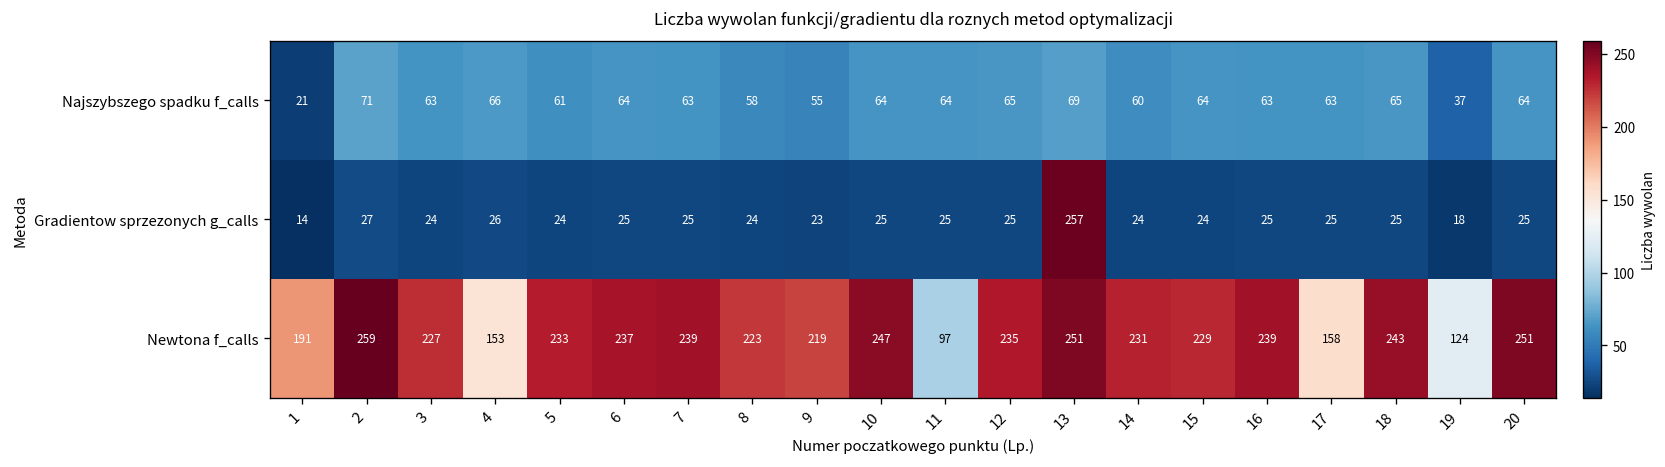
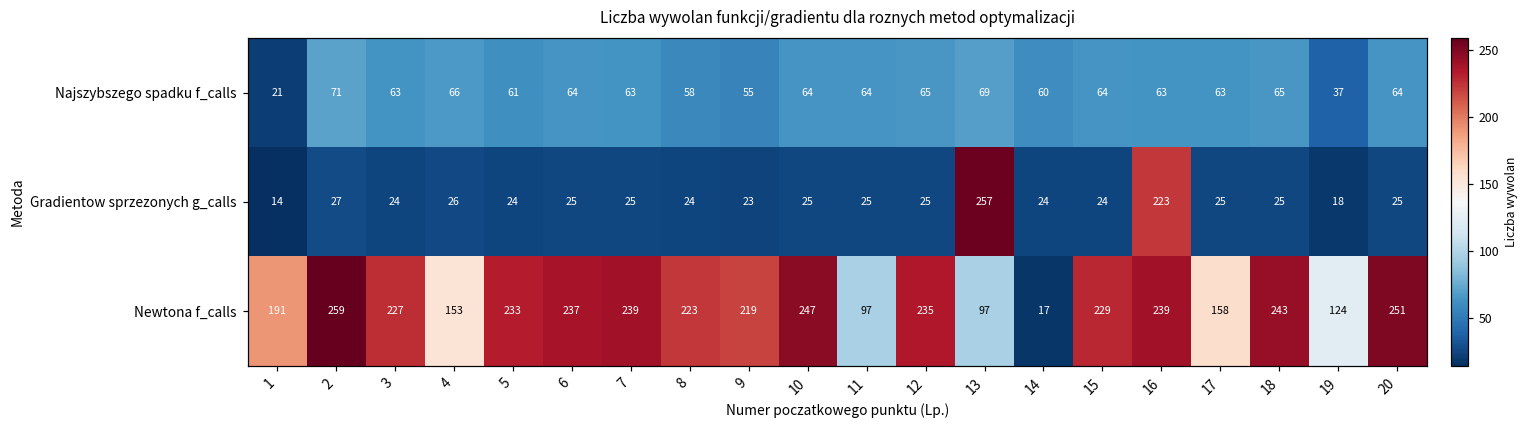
  {
    "Najszybszego spadku f_calls": {
      "1": 21,
      "2": 71,
      "3": 63,
      "4": 66,
      "5": 61,
      "6": 64,
      "7": 63,
      "8": 58,
      "9": 55,
      "10": 64,
      "11": 64,
      "12": 65,
      "13": 69,
      "14": 60,
      "15": 64,
      "16": 63,
      "17": 63,
      "18": 65,
      "19": 37,
      "20": 64
    },
    "Gradientow sprzezonych g_calls": {
      "1": 14,
      "2": 27,
      "3": 24,
      "4": 26,
      "5": 24,
      "6": 25,
      "7": 25,
      "8": 24,
      "9": 23,
      "10": 25,
      "11": 25,
      "12": 25,
      "13": 257,
      "14": 24,
      "15": 24,
-     "16": 25,
+     "16": 223,
      "17": 25,
      "18": 25,
      "19": 18,
      "20": 25
    },
    "Newtona f_calls": {
      "1": 191,
      "2": 259,
      "3": 227,
      "4": 153,
      "5": 233,
      "6": 237,
      "7": 239,
      "8": 223,
      "9": 219,
      "10": 247,
      "11": 97,
      "12": 235,
-     "13": 251,
-     "14": 231,
+     "13": 97,
+     "14": 17,
      "15": 229,
      "16": 239,
      "17": 158,
      "18": 243,
      "19": 124,
      "20": 251
    }
  }
